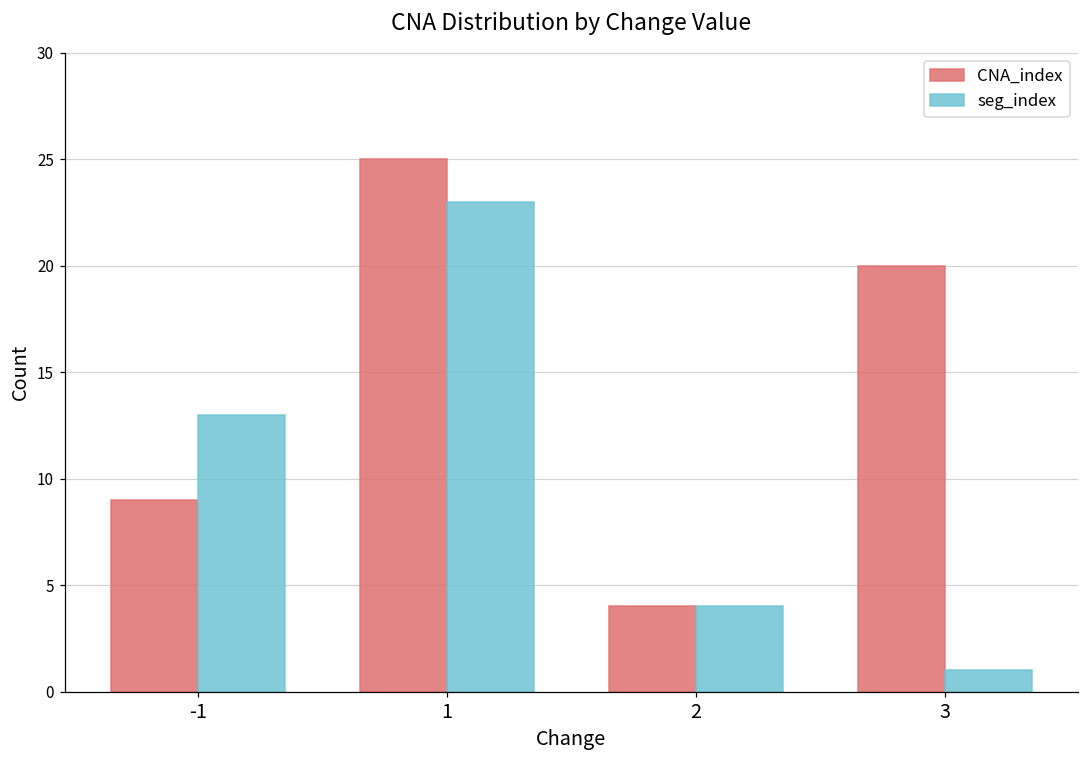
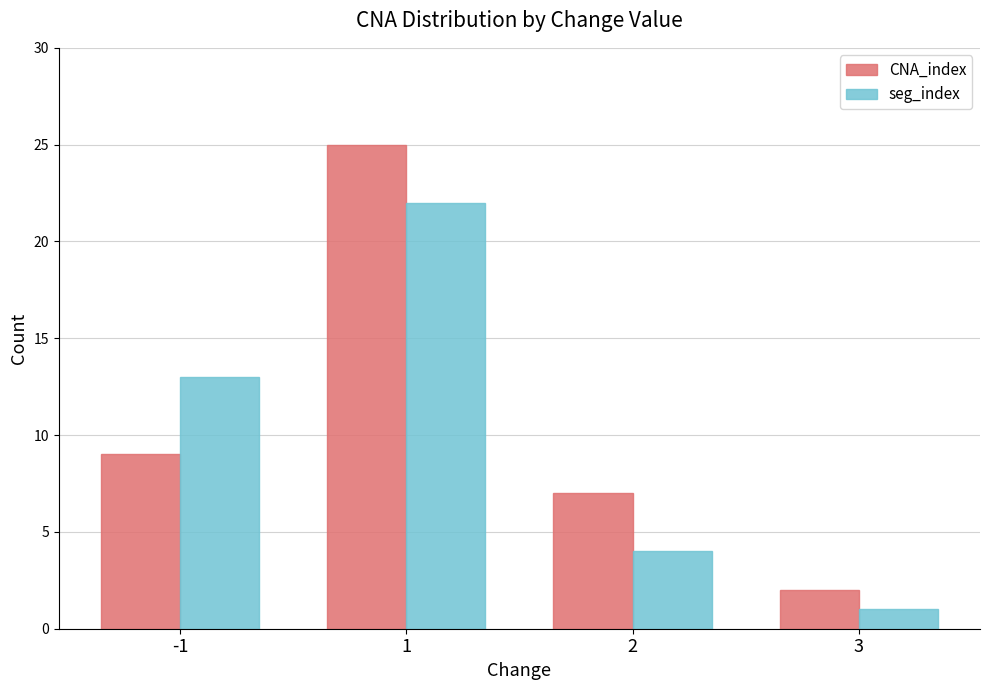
  {
    "CNA_index": {
      "-1": 9,
      "1": 25,
-     "2": 4,
-     "3": 20
+     "2": 7,
+     "3": 2
    },
    "seg_index": {
      "-1": 13,
-     "1": 23,
+     "1": 22,
      "2": 4,
      "3": 1
    }
  }
